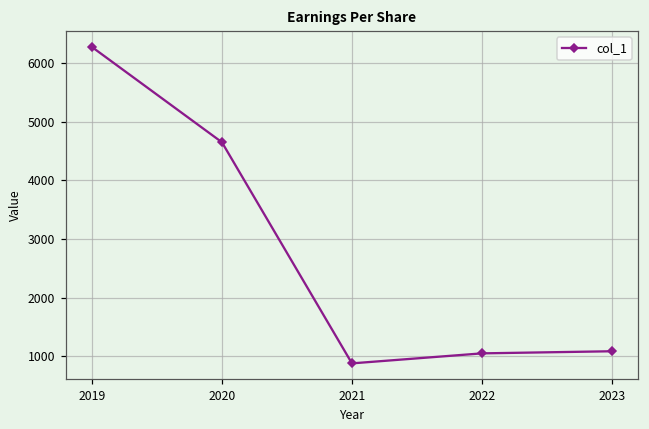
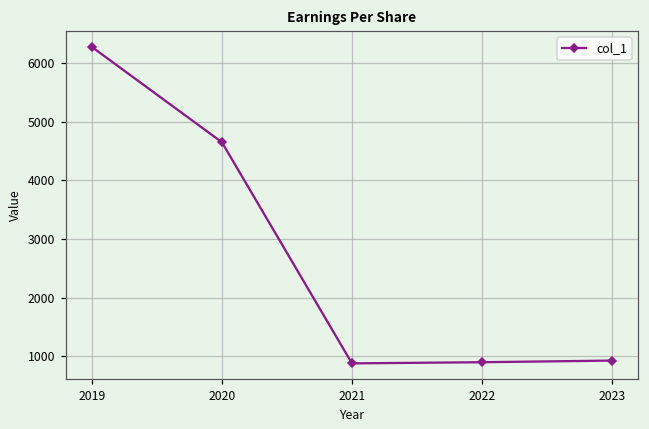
  {
    "2019": 6300,
    "2020": 4700,
    "2021": 900,
-   "2022": 1000,
-   "2023": 1100
+   "2022": 900,
+   "2023": 900
  }
